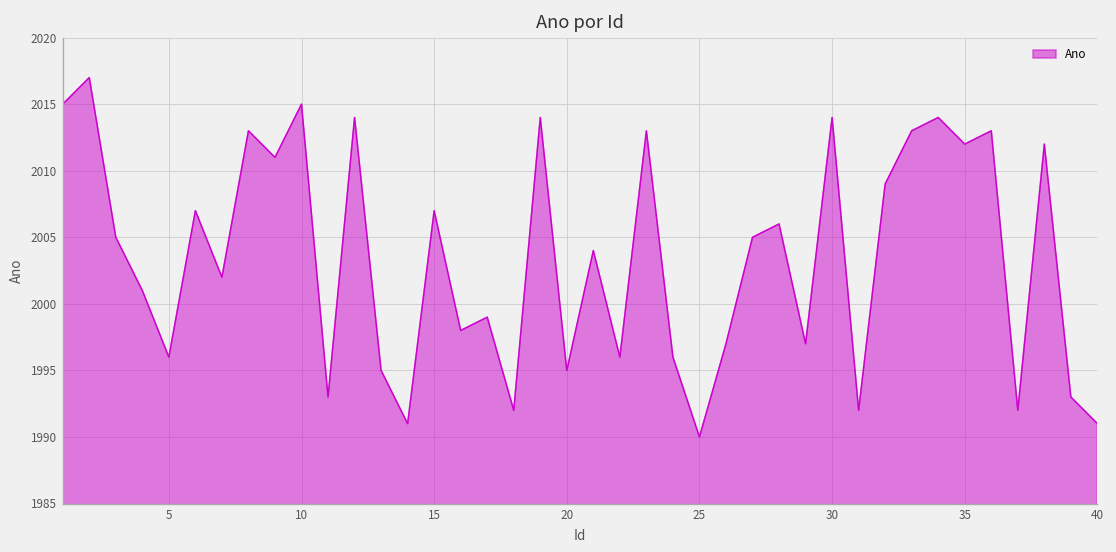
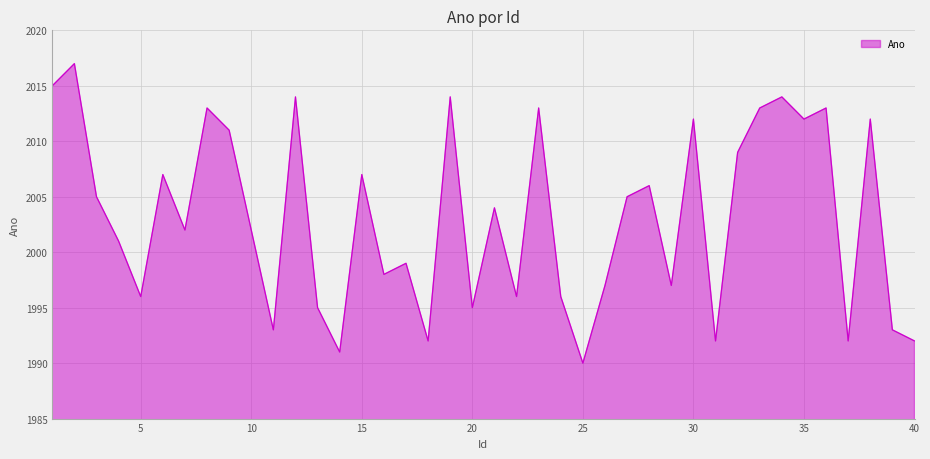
  {
    "5": 1996,
-   "10": 2015,
+   "10": 2002,
    "15": 2007,
    "20": 1995,
    "25": 1990,
-   "30": 2014,
+   "30": 2012,
    "35": 2012,
-   "40": 1991
+   "40": 1992
  }
